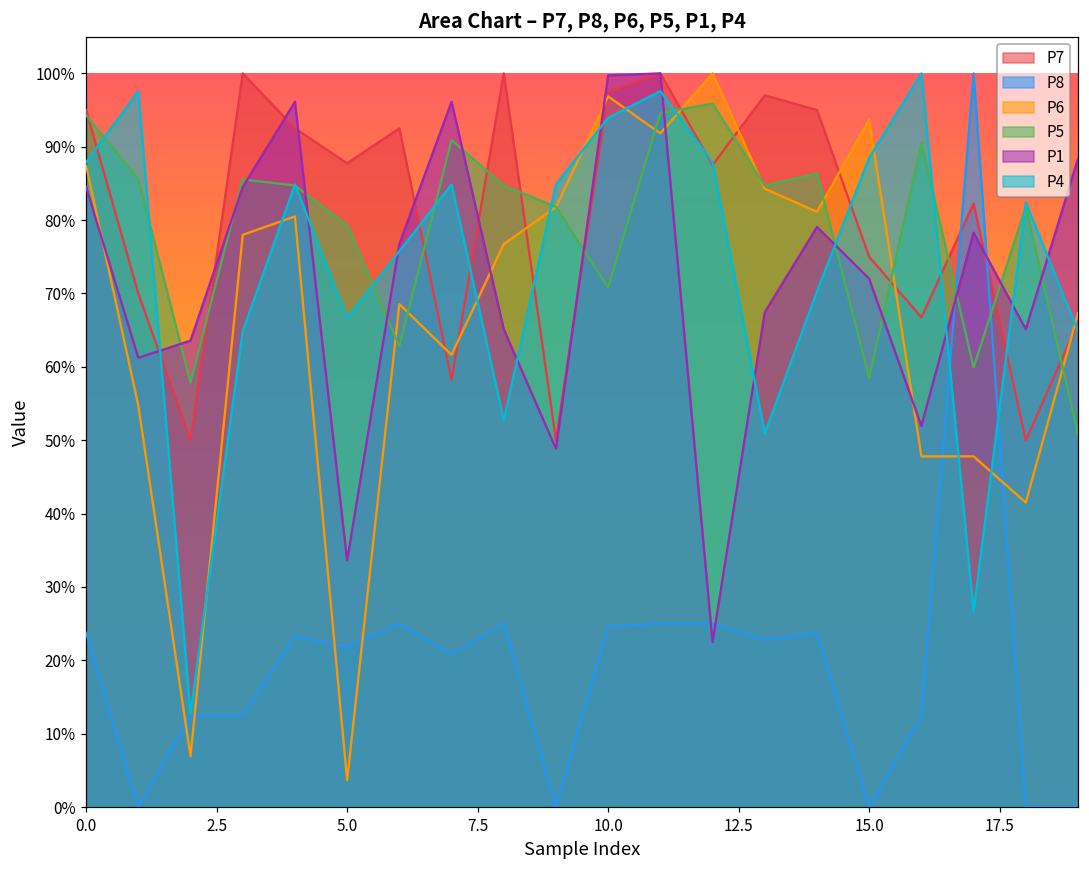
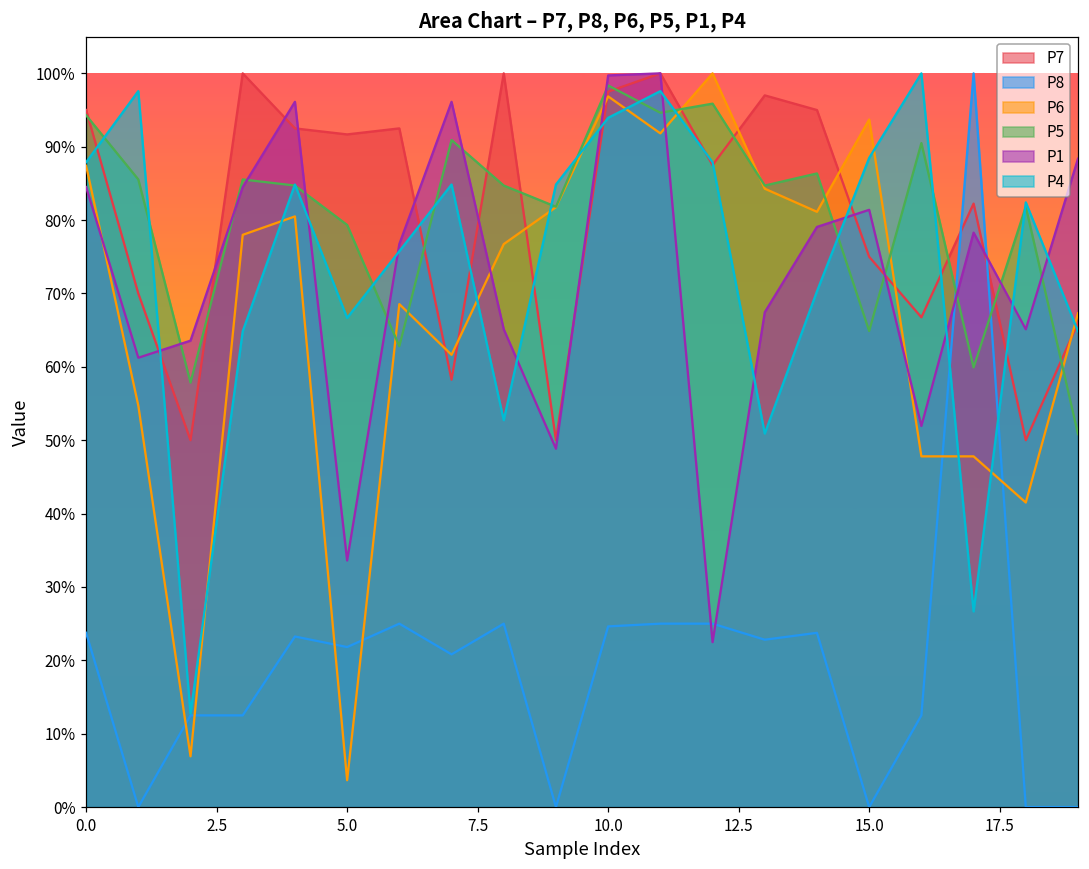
  {
    "P7": {
      "0.0": "95%",
-     "5.0": "88%",
+     "5.0": "92%",
      "10.0": "98%",
      "15.0": "75%"
    },
    "P6": {
      "0.0": "87%",
      "5.0": "4%",
      "10.0": "97%",
      "15.0": "94%"
    },
    "P5": {
      "0.0": "94%",
      "5.0": "79%",
-     "10.0": "71%",
-     "15.0": "58%"
+     "10.0": "98%",
+     "15.0": "65%"
    },
    "P1": {
      "0.0": "85%",
      "5.0": "34%",
      "10.0": "100%",
-     "15.0": "72%"
+     "15.0": "81%"
    }
  }
